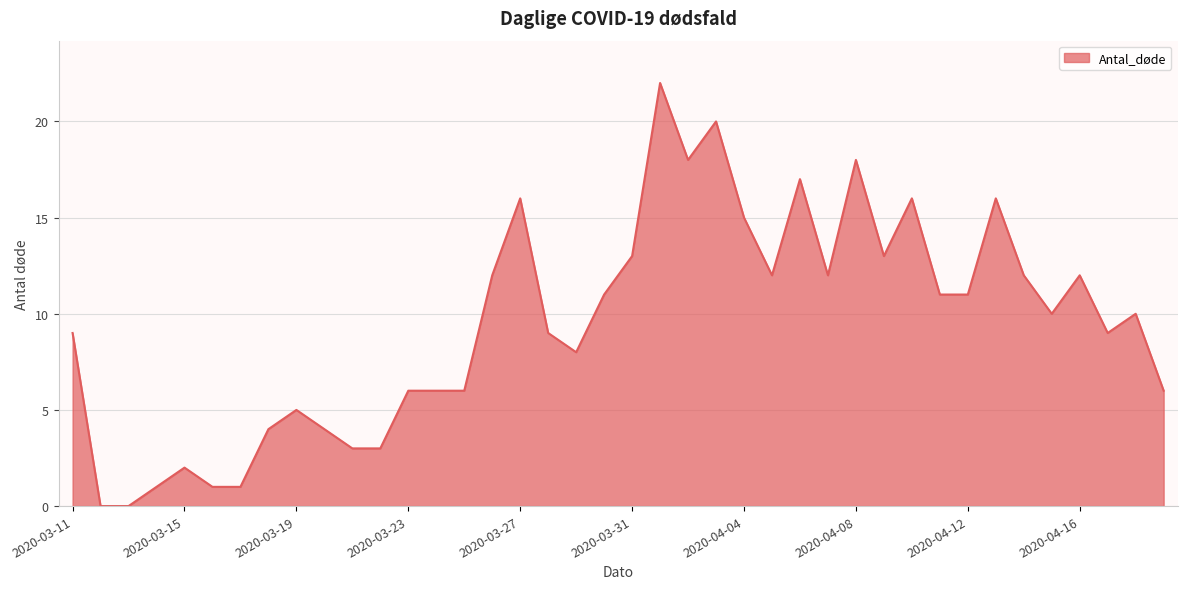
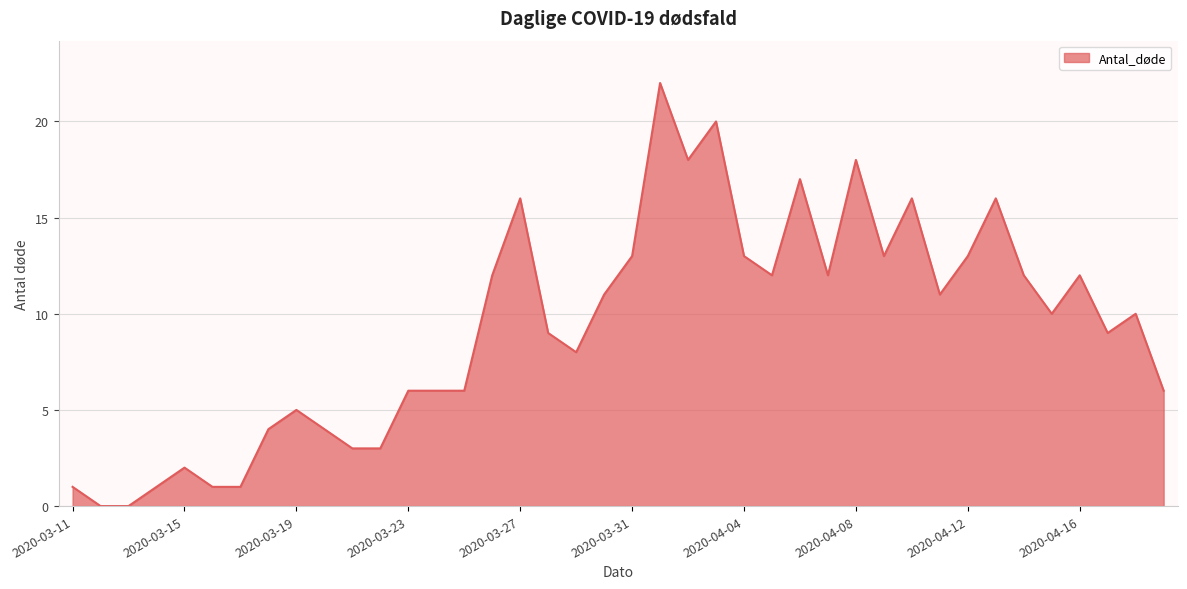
  {
-   "2020-03-11": 9,
+   "2020-03-11": 1,
    "2020-03-15": 2,
    "2020-03-19": 5,
    "2020-03-23": 6,
    "2020-03-27": 16,
    "2020-03-31": 13,
-   "2020-04-04": 15,
+   "2020-04-04": 13,
    "2020-04-08": 18,
-   "2020-04-12": 11,
+   "2020-04-12": 13,
    "2020-04-16": 12
  }
